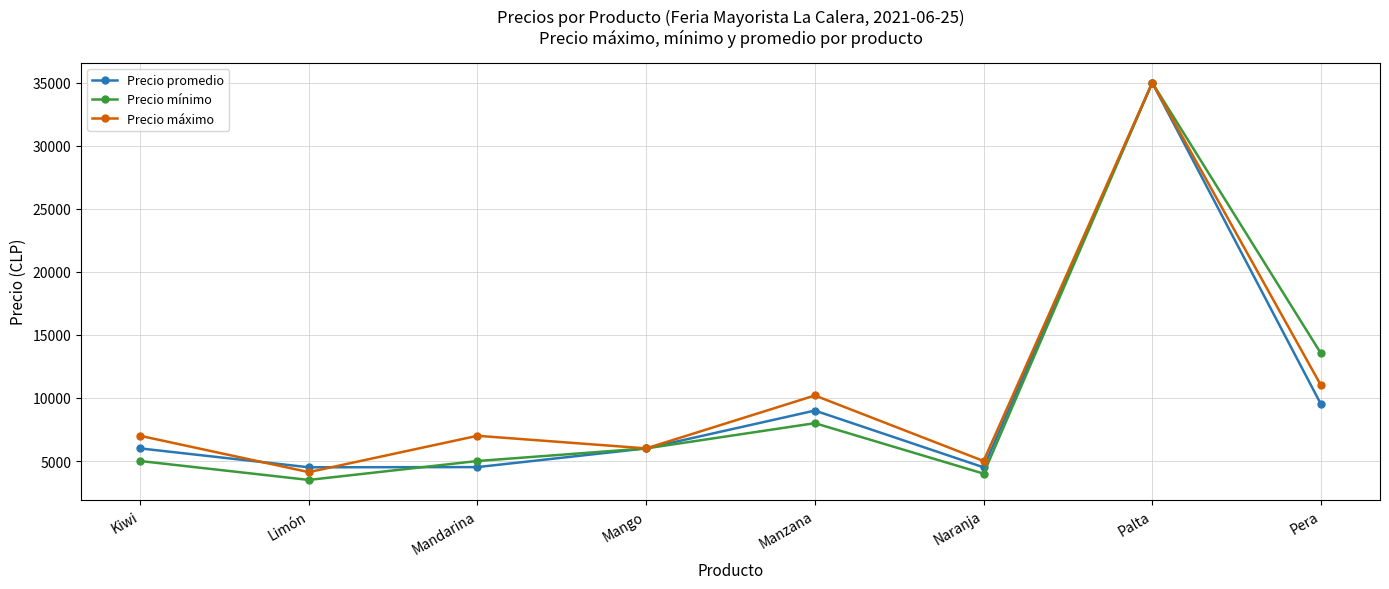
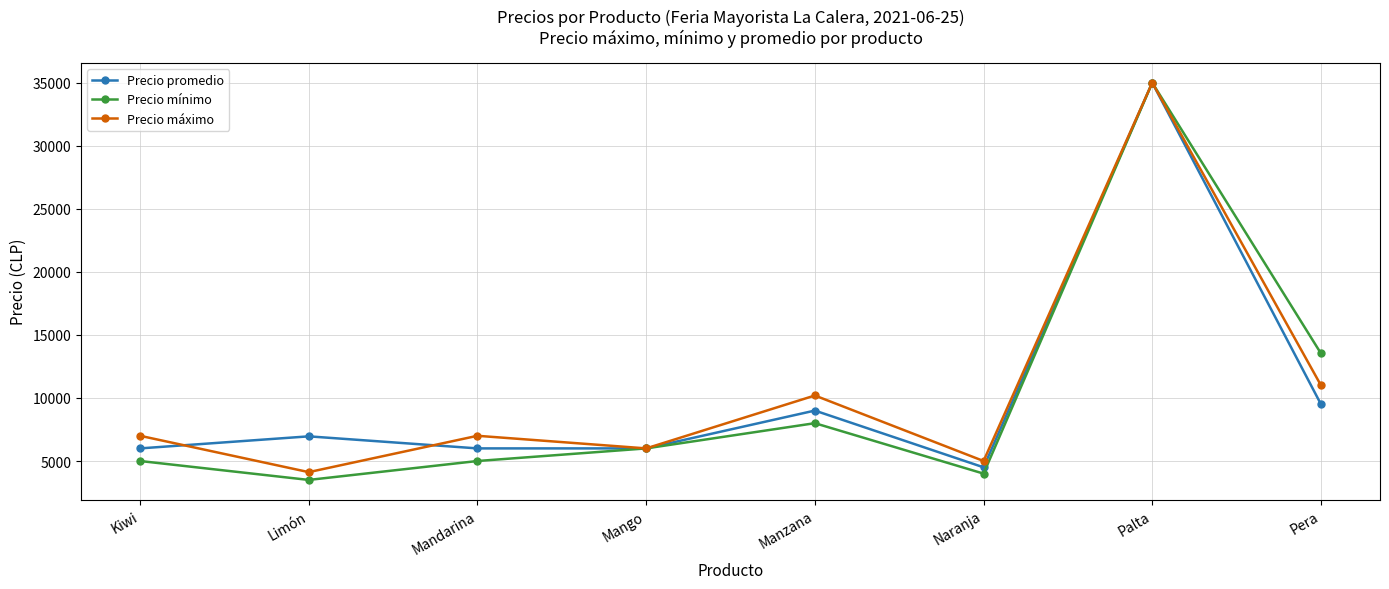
  {
    "Precio promedio": {
      "Kiwi": 6000,
-     "Limón": 4500,
-     "Mandarina": 4500,
+     "Limón": 7000,
+     "Mandarina": 6000,
      "Manzana": 9000,
      "Naranja": 4500,
      "Pera": 9500
    },
    "Precio mínimo": {
      "Kiwi": 5000,
      "Limón": 3500,
      "Mandarina": 5000,
      "Manzana": 8000,
      "Naranja": 4000,
      "Pera": 13500
    },
    "Precio máximo": {
      "Kiwi": 7000,
      "Limón": 4100,
      "Mandarina": 7000,
      "Manzana": 10200,
      "Naranja": 5000,
      "Pera": 11000
    }
  }
